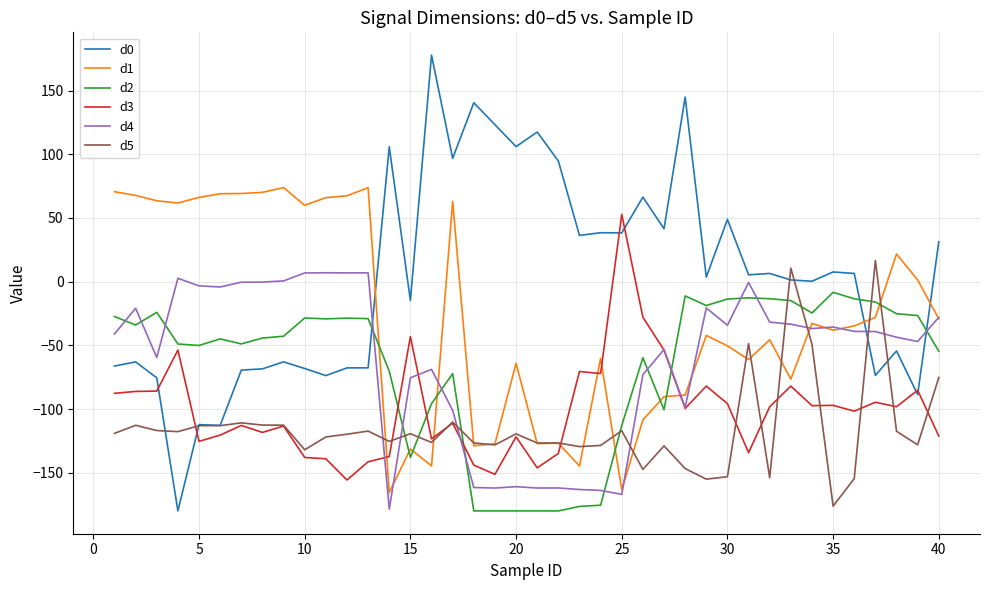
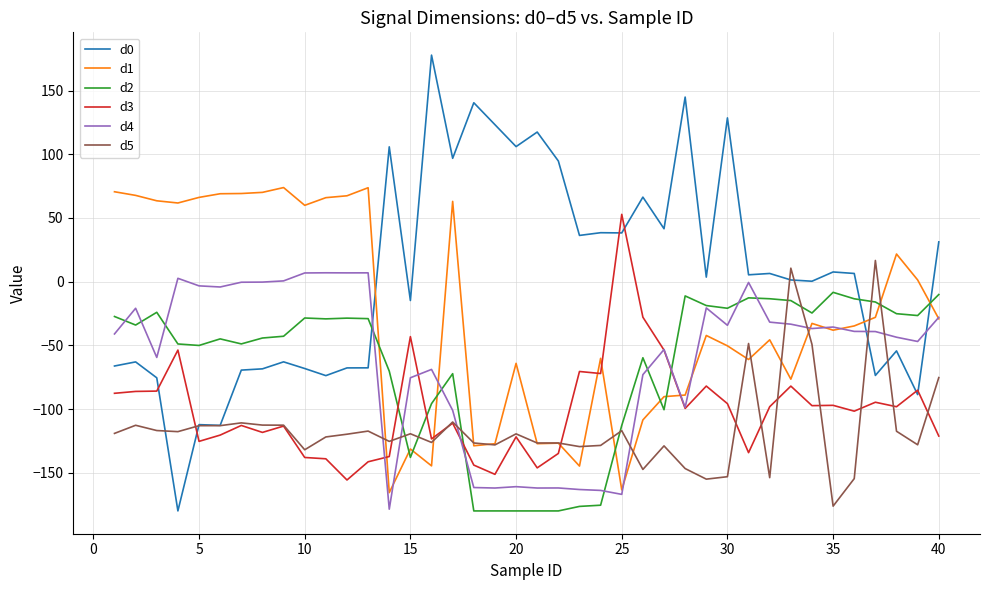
  {
    "d0": {
      "10": -68,
      "15": -15,
      "20": 106,
      "25": 38,
-     "30": 49,
+     "30": 129,
      "35": 8,
      "40": 31
    },
    "d1": {
      "5": 66,
      "10": 60,
      "15": -131,
      "20": -64,
      "25": -163,
      "30": -50,
      "35": -38
    },
    "d2": {
      "5": -50,
      "10": -29,
      "15": -138,
      "20": -180,
      "25": -113,
-     "30": -14,
+     "30": -21,
      "35": -8,
-     "40": -55
+     "40": -10
    },
    "d3": {
      "5": -125,
      "10": -138,
      "15": -43,
      "20": -122,
      "25": 53,
      "30": -96,
      "35": -97,
      "40": -121
    },
    "d4": {
      "5": -3,
      "10": 7,
      "15": -75,
      "20": -161,
      "25": -167,
      "30": -34,
      "35": -36
    },
    "d5": {
      "10": -132,
      "15": -119,
      "20": -119,
      "25": -117,
      "30": -153,
      "35": -176,
      "40": -75
    }
  }
